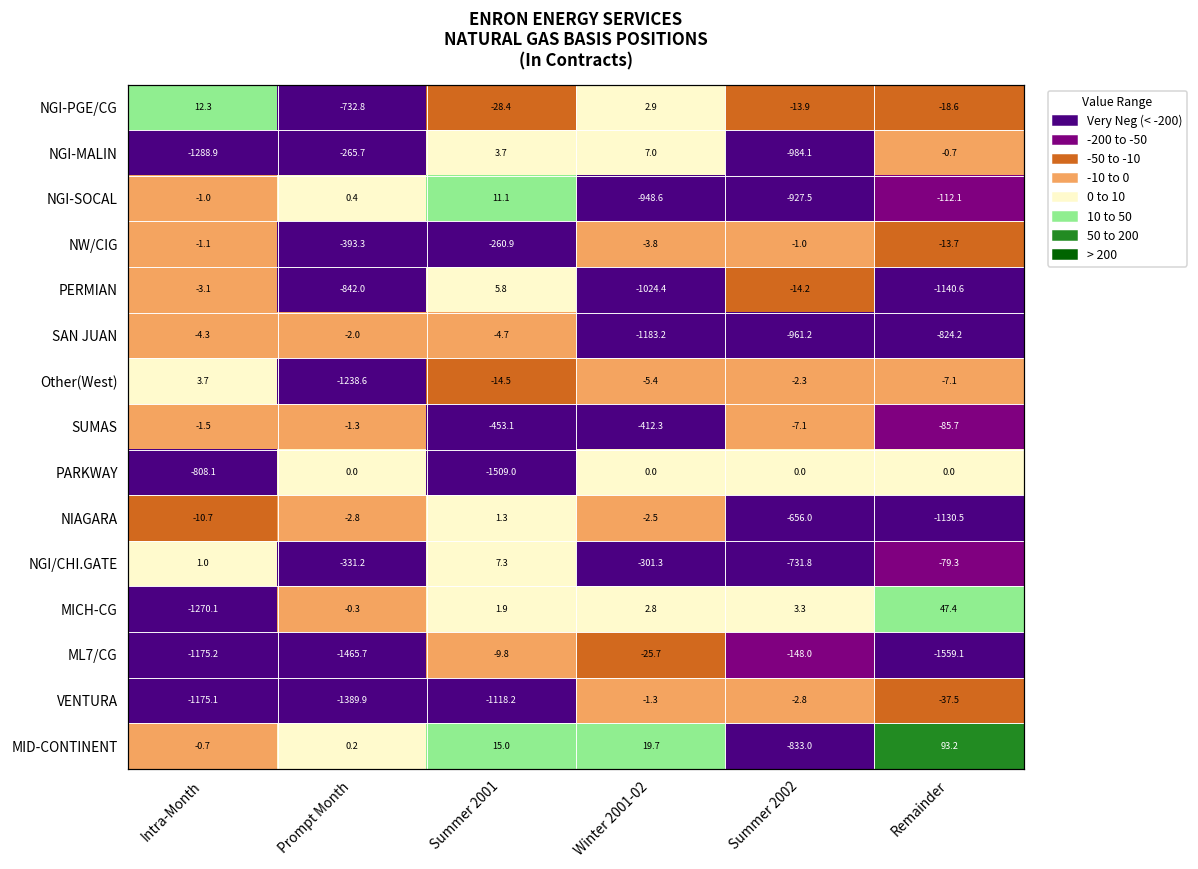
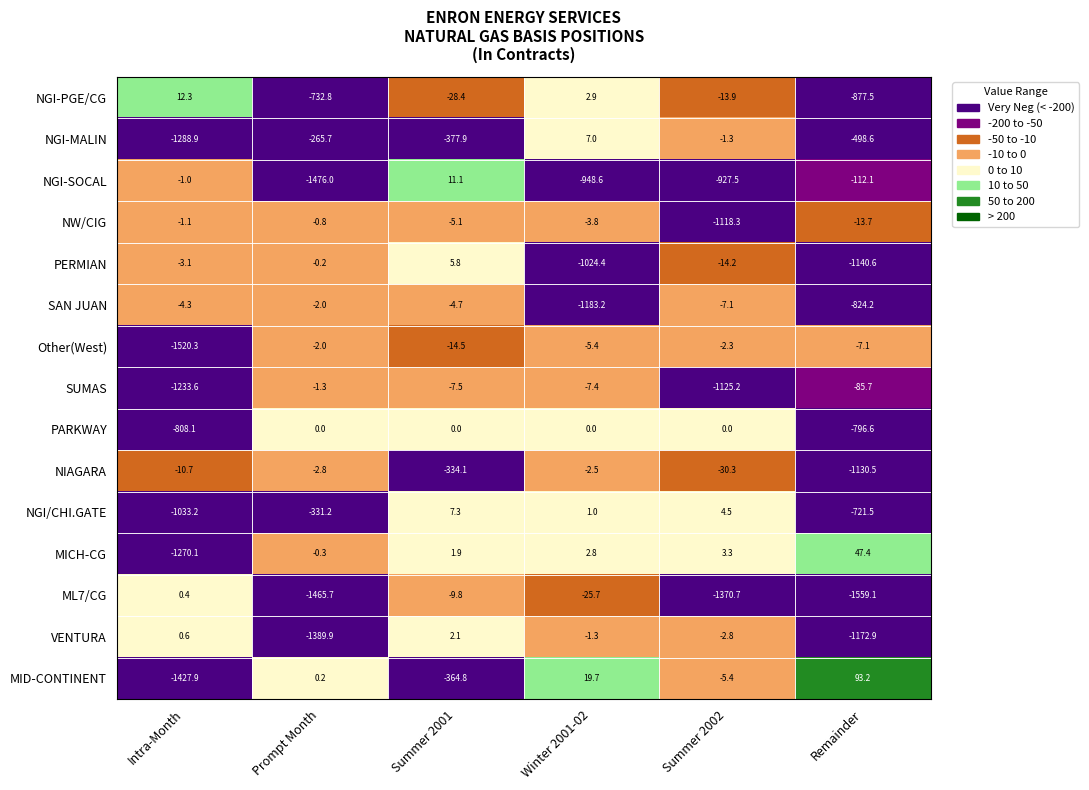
  {
    "NGI-PGE/CG": {
      "Intra-Month": 12.3,
      "Prompt Month": -732.8,
      "Summer 2001": -28.4,
      "Winter 2001-02": 2.9,
      "Summer 2002": -13.9,
-     "Remainder": -18.6
+     "Remainder": -877.5
    },
    "NGI-MALIN": {
      "Intra-Month": -1288.9,
      "Prompt Month": -265.7,
-     "Summer 2001": 3.7,
+     "Summer 2001": -377.9,
      "Winter 2001-02": 7.0,
-     "Summer 2002": -984.1,
-     "Remainder": -0.7
+     "Summer 2002": -1.3,
+     "Remainder": -498.6
    },
    "NGI-SOCAL": {
      "Intra-Month": -1.0,
-     "Prompt Month": 0.4,
+     "Prompt Month": -1476.0,
      "Summer 2001": 11.1,
      "Winter 2001-02": -948.6,
      "Summer 2002": -927.5,
      "Remainder": -112.1
    },
    "NW/CIG": {
      "Intra-Month": -1.1,
-     "Prompt Month": -393.3,
-     "Summer 2001": -260.9,
+     "Prompt Month": -0.8,
+     "Summer 2001": -5.1,
      "Winter 2001-02": -3.8,
-     "Summer 2002": -1.0,
+     "Summer 2002": -1118.3,
      "Remainder": -13.7
    },
    "PERMIAN": {
      "Intra-Month": -3.1,
-     "Prompt Month": -842.0,
+     "Prompt Month": -0.2,
      "Summer 2001": 5.8,
      "Winter 2001-02": -1024.4,
      "Summer 2002": -14.2,
      "Remainder": -1140.6
    },
    "SAN JUAN": {
      "Intra-Month": -4.3,
      "Prompt Month": -2.0,
      "Summer 2001": -4.7,
      "Winter 2001-02": -1183.2,
-     "Summer 2002": -961.2,
+     "Summer 2002": -7.1,
      "Remainder": -824.2
    },
    "Other(West)": {
-     "Intra-Month": 3.7,
-     "Prompt Month": -1238.6,
+     "Intra-Month": -1520.3,
+     "Prompt Month": -2.0,
      "Summer 2001": -14.5,
      "Winter 2001-02": -5.4,
      "Summer 2002": -2.3,
      "Remainder": -7.1
    },
    "SUMAS": {
-     "Intra-Month": -1.5,
+     "Intra-Month": -1233.6,
      "Prompt Month": -1.3,
-     "Summer 2001": -453.1,
-     "Winter 2001-02": -412.3,
-     "Summer 2002": -7.1,
+     "Summer 2001": -7.5,
+     "Winter 2001-02": -7.4,
+     "Summer 2002": -1125.2,
      "Remainder": -85.7
    },
    "PARKWAY": {
      "Intra-Month": -808.1,
      "Prompt Month": 0.0,
-     "Summer 2001": -1509.0,
+     "Summer 2001": 0.0,
      "Winter 2001-02": 0.0,
      "Summer 2002": 0.0,
-     "Remainder": 0.0
+     "Remainder": -796.6
    },
    "NIAGARA": {
      "Intra-Month": -10.7,
      "Prompt Month": -2.8,
-     "Summer 2001": 1.3,
+     "Summer 2001": -334.1,
      "Winter 2001-02": -2.5,
-     "Summer 2002": -656.0,
+     "Summer 2002": -30.3,
      "Remainder": -1130.5
    },
    "NGI/CHI.GATE": {
-     "Intra-Month": 1.0,
+     "Intra-Month": -1033.2,
      "Prompt Month": -331.2,
      "Summer 2001": 7.3,
-     "Winter 2001-02": -301.3,
-     "Summer 2002": -731.8,
-     "Remainder": -79.3
+     "Winter 2001-02": 1.0,
+     "Summer 2002": 4.5,
+     "Remainder": -721.5
    },
    "MICH-CG": {
      "Intra-Month": -1270.1,
      "Prompt Month": -0.3,
      "Summer 2001": 1.9,
      "Winter 2001-02": 2.8,
      "Summer 2002": 3.3,
      "Remainder": 47.4
    },
    "ML7/CG": {
-     "Intra-Month": -1175.2,
+     "Intra-Month": 0.4,
      "Prompt Month": -1465.7,
      "Summer 2001": -9.8,
      "Winter 2001-02": -25.7,
-     "Summer 2002": -148.0,
+     "Summer 2002": -1370.7,
      "Remainder": -1559.1
    },
    "VENTURA": {
-     "Intra-Month": -1175.1,
+     "Intra-Month": 0.6,
      "Prompt Month": -1389.9,
-     "Summer 2001": -1118.2,
+     "Summer 2001": 2.1,
      "Winter 2001-02": -1.3,
      "Summer 2002": -2.8,
-     "Remainder": -37.5
+     "Remainder": -1172.9
    },
    "MID-CONTINENT": {
-     "Intra-Month": -0.7,
+     "Intra-Month": -1427.9,
      "Prompt Month": 0.2,
-     "Summer 2001": 15.0,
+     "Summer 2001": -364.8,
      "Winter 2001-02": 19.7,
-     "Summer 2002": -833.0,
+     "Summer 2002": -5.4,
      "Remainder": 93.2
    }
  }
